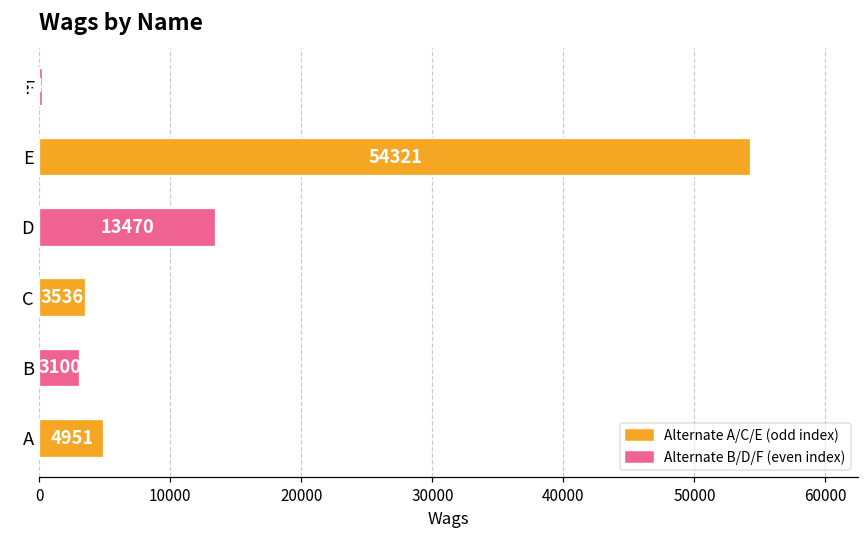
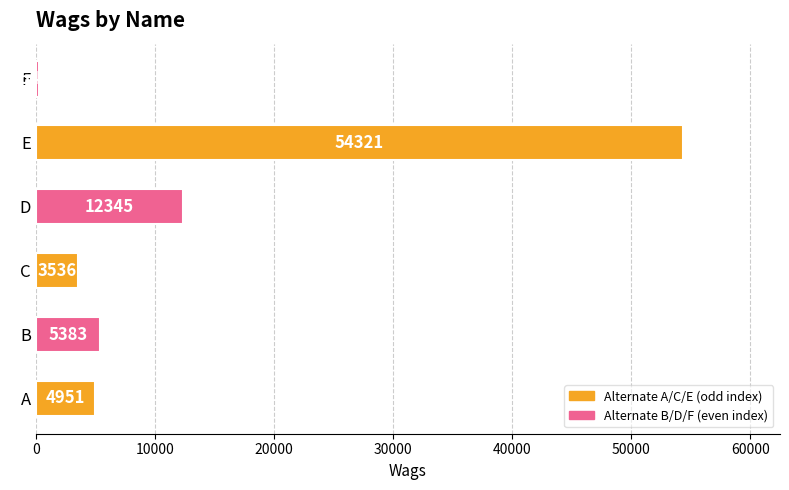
  {
    "E": 54321,
-   "D": 13470,
+   "D": 12345,
    "C": 3536,
-   "B": 3100,
+   "B": 5383,
    "A": 4951
  }
